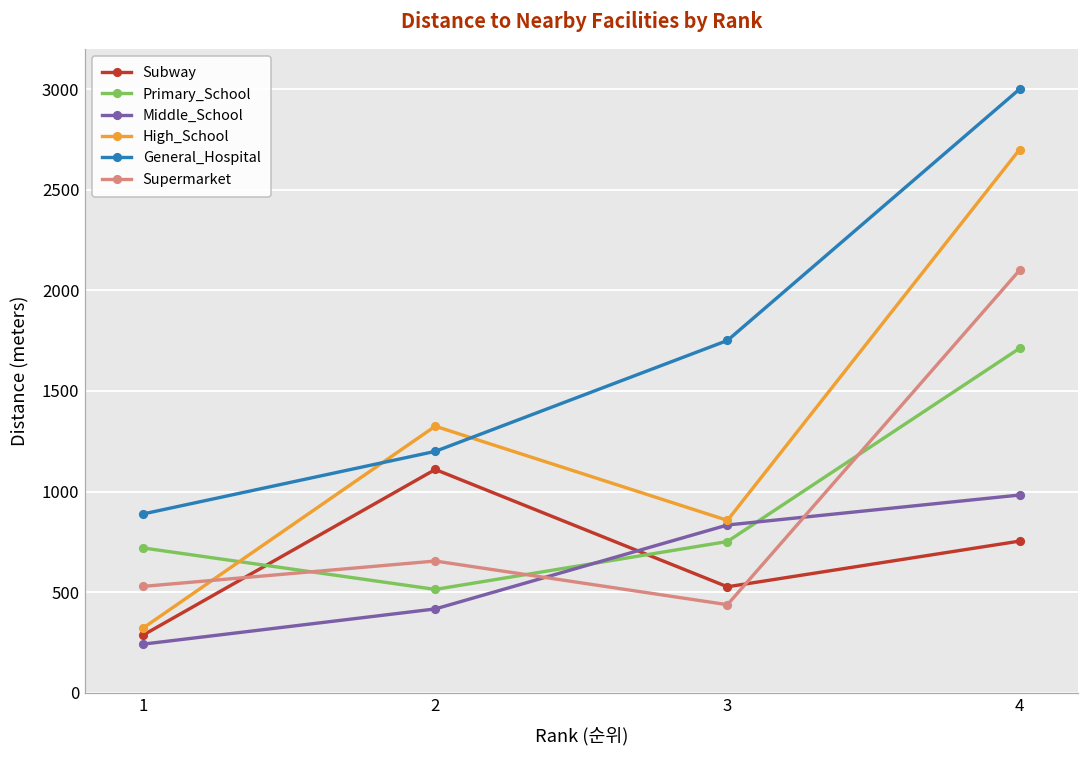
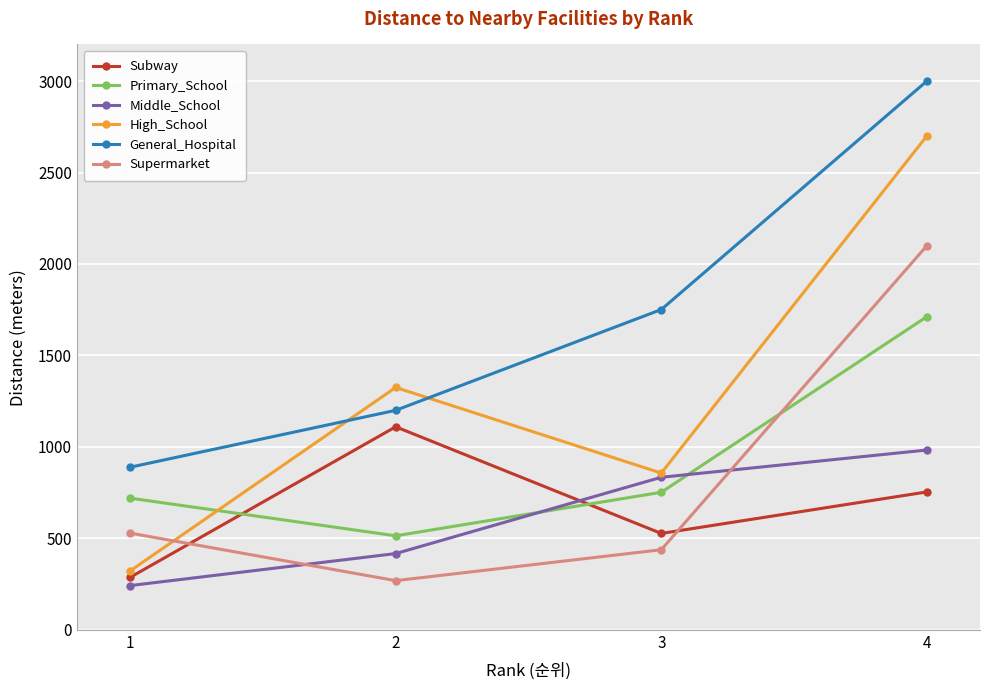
  {
    "Subway": {
      "1": 290,
      "2": 1110,
      "3": 530,
      "4": 750
    },
    "Primary_School": {
      "1": 720,
      "2": 510,
      "3": 750,
      "4": 1710
    },
    "Middle_School": {
      "1": 240,
      "2": 420,
      "3": 830,
      "4": 980
    },
    "High_School": {
      "1": 320,
      "2": 1330,
      "3": 860,
      "4": 2700
    },
    "General_Hospital": {
      "1": 890,
      "2": 1200,
      "3": 1750,
      "4": 3000
    },
    "Supermarket": {
      "1": 530,
-     "2": 660,
+     "2": 270,
      "3": 440,
      "4": 2100
    }
  }
